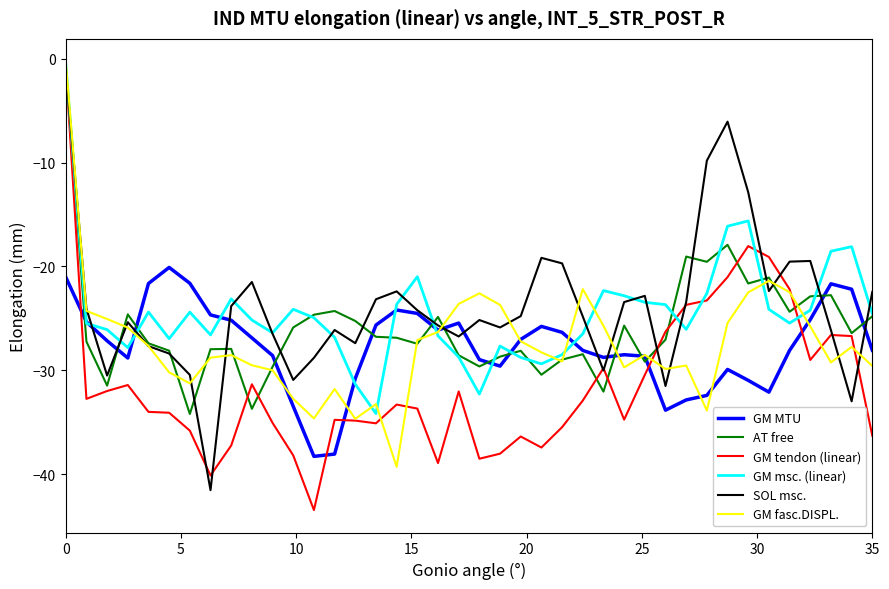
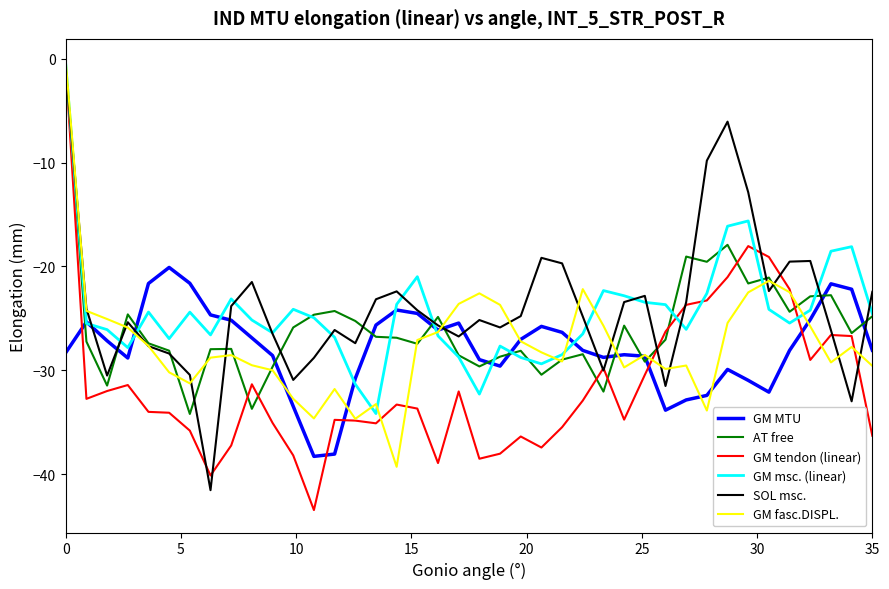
  {
    "GM MTU": {
-     "0": -21.0,
+     "0": -28.3,
      "35": -28.1
    },
    "AT free": {
      "35": -24.8
    },
    "GM tendon (linear)": {
      "35": -36.3
    },
    "GM msc. (linear)": {
      "35": -24.5
    },
    "SOL msc.": {
      "35": -22.4
    },
    "GM fasc.DISPL.": {
      "0": -0.2,
      "35": -29.6
    }
  }
